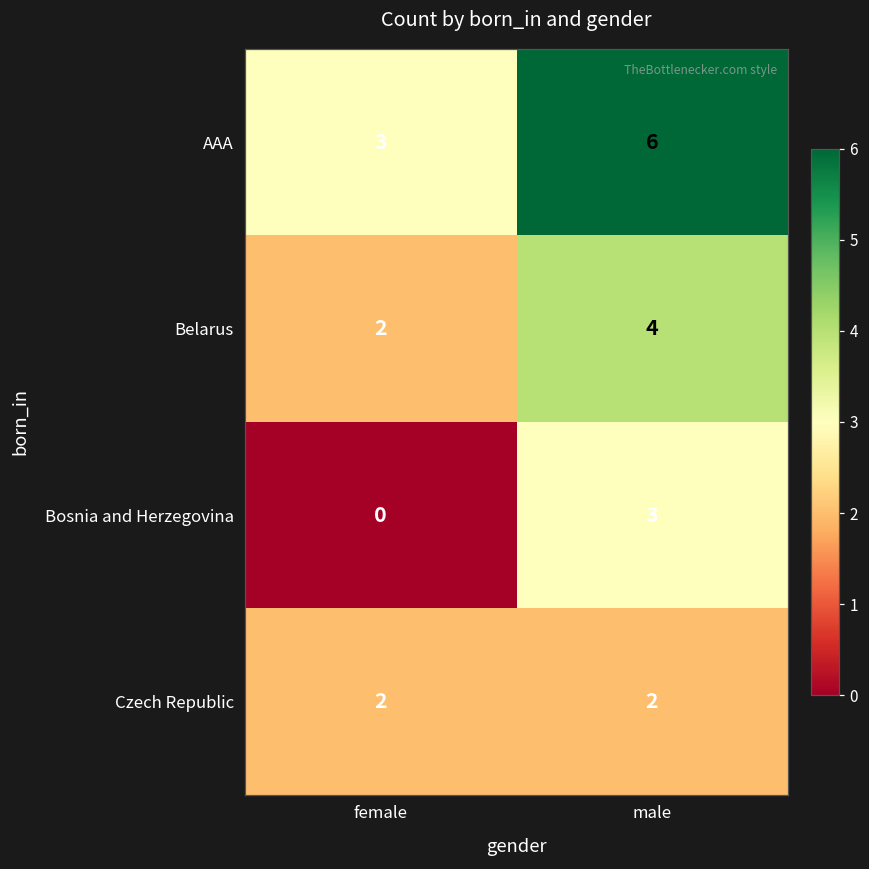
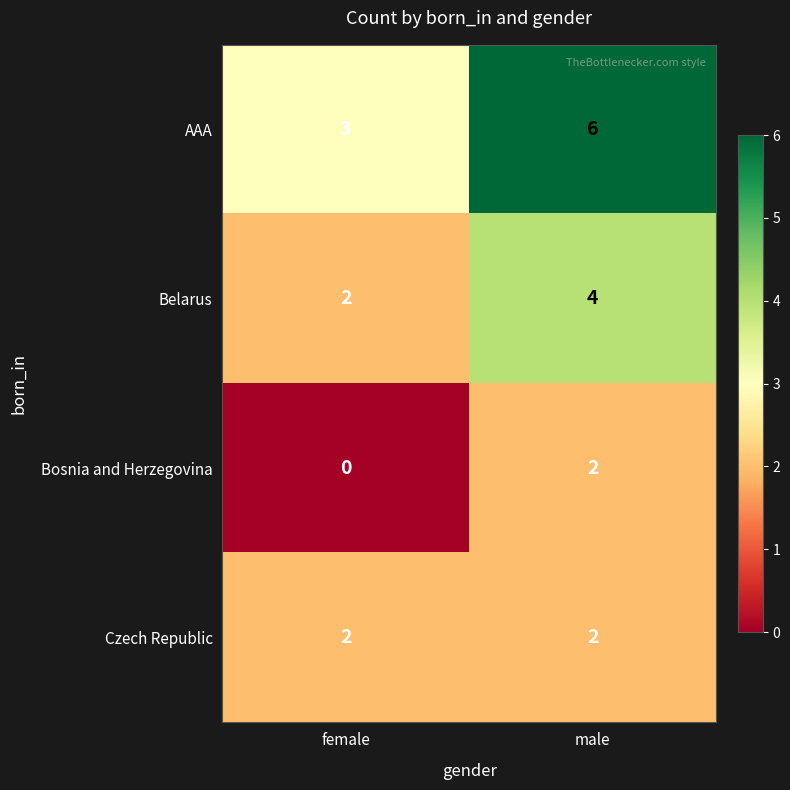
  {
    "AAA": {
      "female": 3
    },
    "Belarus": {
      "female": 2,
      "male": 4
    },
    "Bosnia and Herzegovina": {
      "female": 0,
-     "male": 3
+     "male": 2
    },
    "Czech Republic": {
      "female": 2,
      "male": 2
    }
  }
